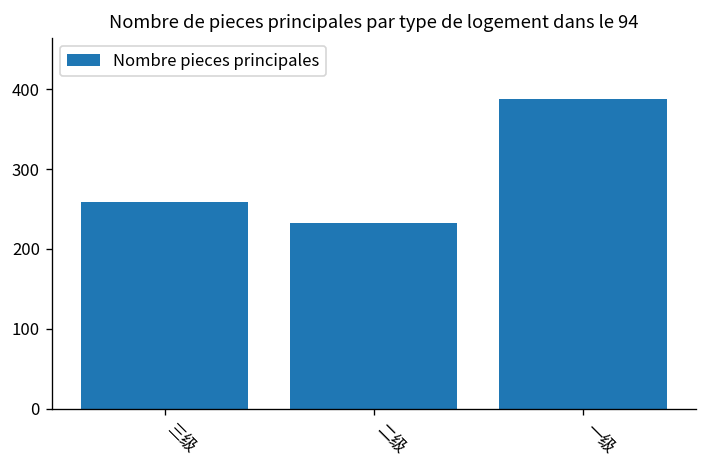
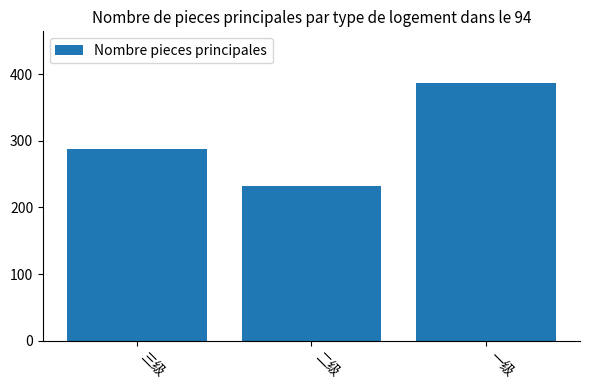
  {
-   "三级": 260,
+   "三级": 290,
    "二级": 230,
    "一级": 390
  }
